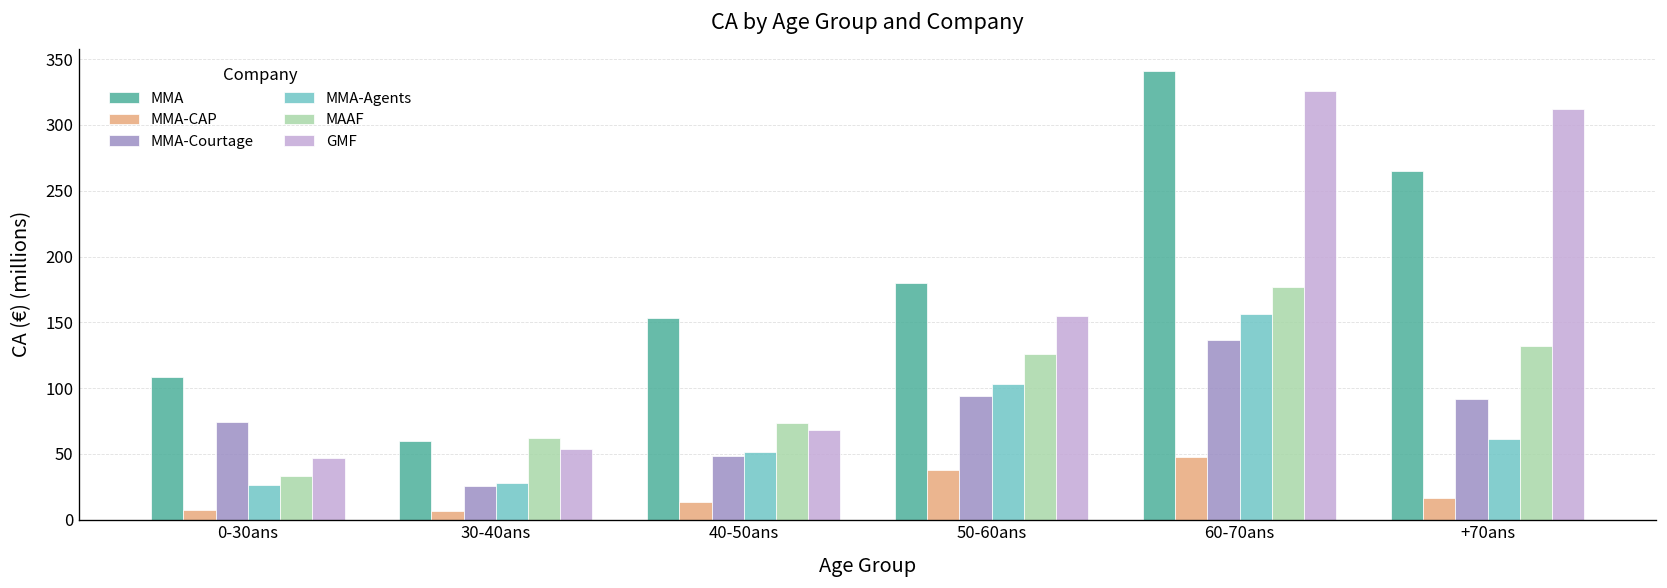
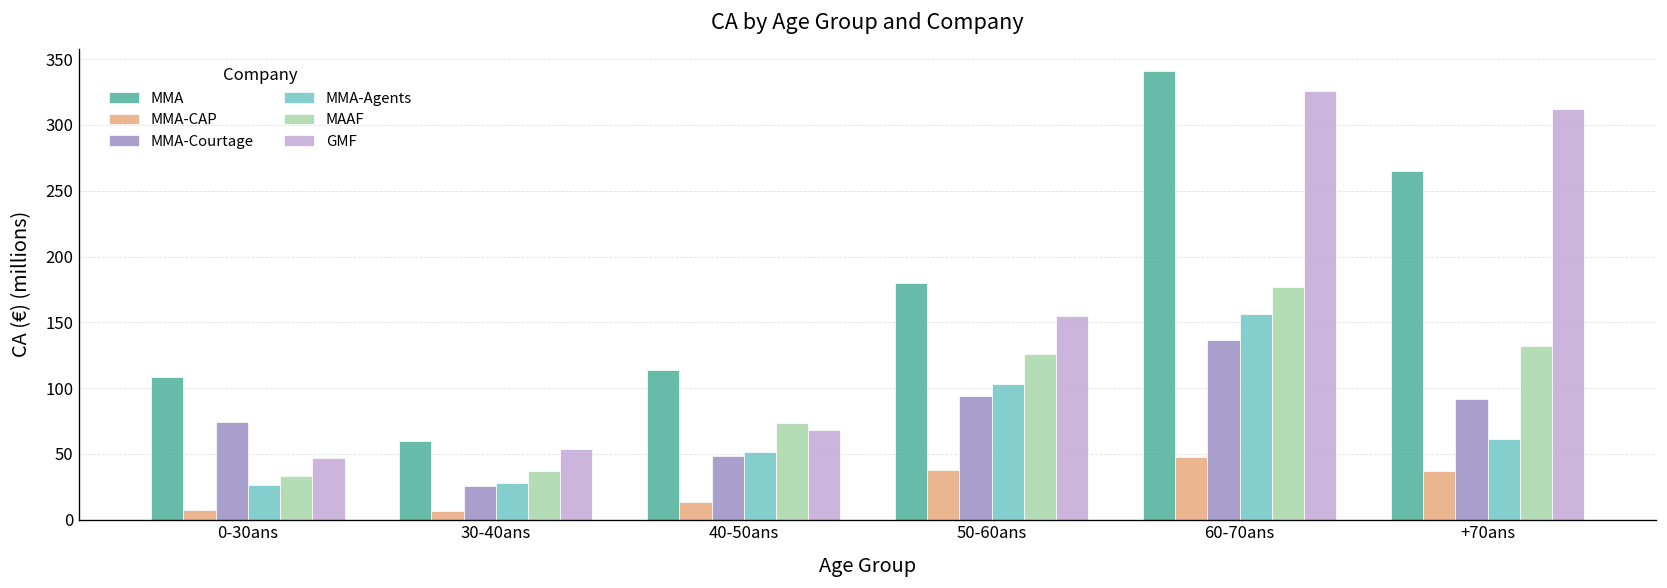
  {
    "MMA": {
      "0-30ans": 108,
      "30-40ans": 60,
-     "40-50ans": 153,
+     "40-50ans": 114,
      "50-60ans": 180,
      "60-70ans": 341,
      "+70ans": 265
    },
    "MMA-CAP": {
      "0-30ans": 8,
      "30-40ans": 7,
      "40-50ans": 14,
      "50-60ans": 38,
      "60-70ans": 48,
-     "+70ans": 16
+     "+70ans": 37
    },
    "MMA-Agents": {
      "0-30ans": 26,
      "30-40ans": 28,
      "40-50ans": 52,
      "50-60ans": 103,
      "60-70ans": 156,
      "+70ans": 61
    },
    "MAAF": {
      "0-30ans": 33,
-     "30-40ans": 62,
+     "30-40ans": 37,
      "40-50ans": 74,
      "50-60ans": 126,
      "60-70ans": 177,
      "+70ans": 132
    }
  }
